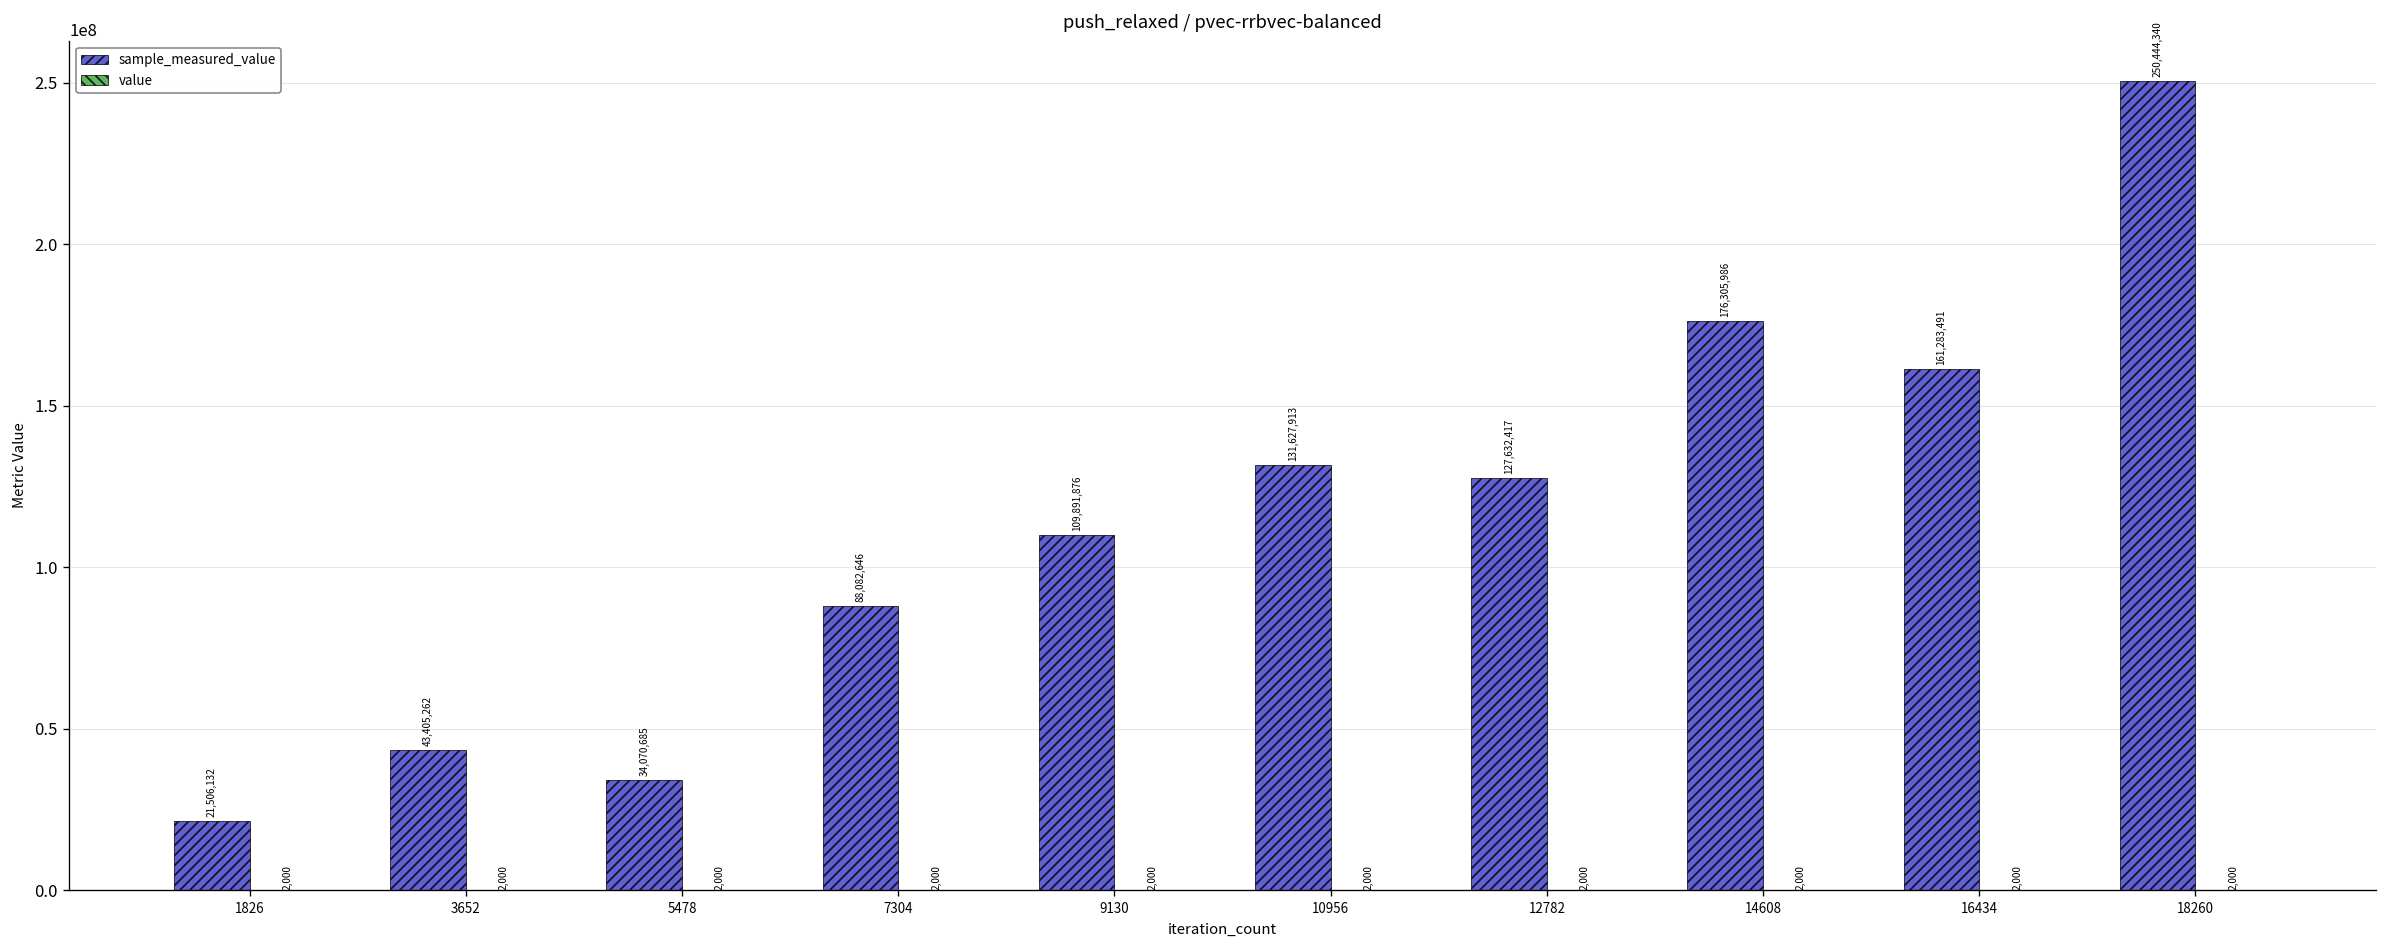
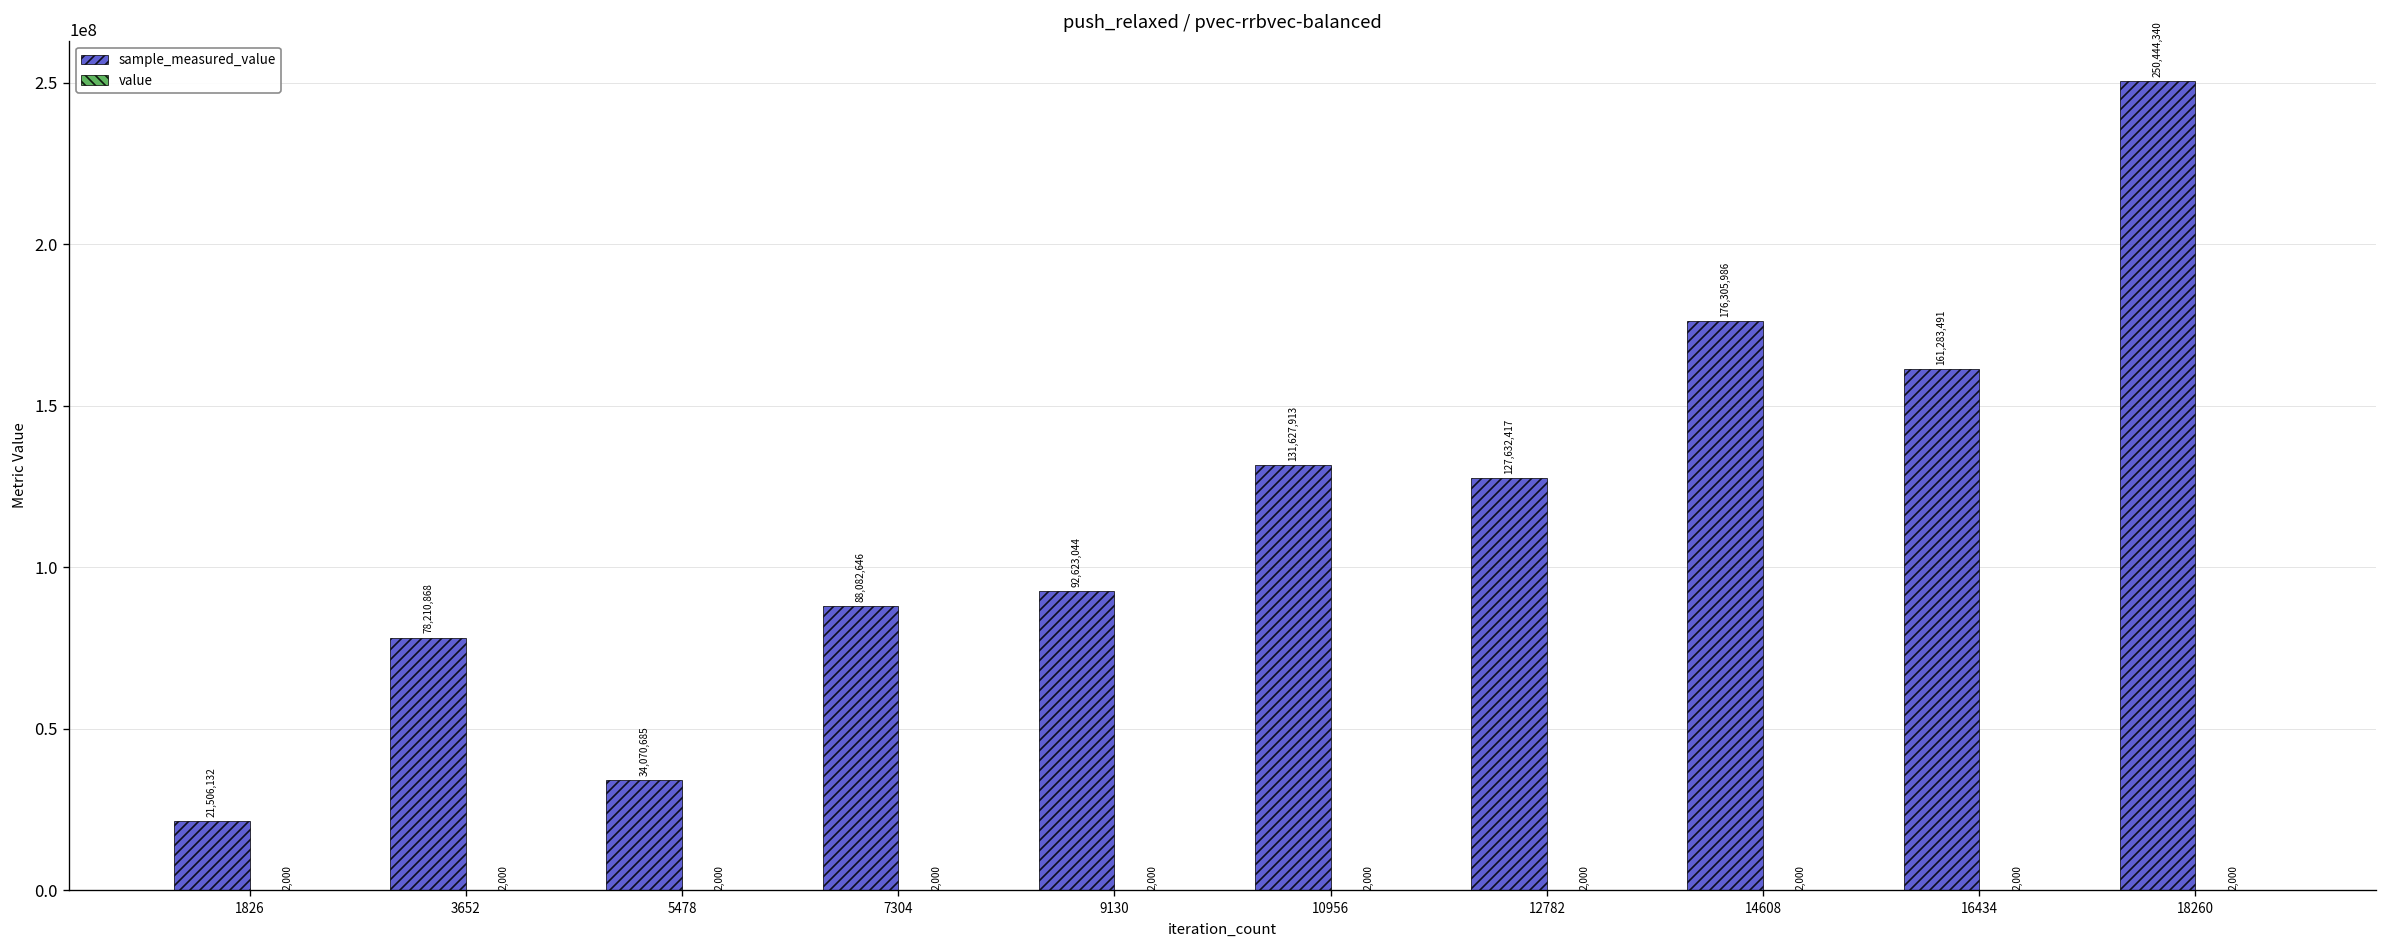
  {
    "sample_measured_value": {
      "1826": "21,506,132",
-     "3652": "43,405,262",
+     "3652": "78,210,868",
      "5478": "34,070,685",
      "7304": "88,082,646",
-     "9130": "109,891,876",
+     "9130": "92,623,044",
      "10956": "131,627,913",
      "12782": "127,632,417",
      "14608": "176,305,986",
      "16434": "161,283,491",
      "18260": "250,444,340"
    },
    "value": {
      "1826": "2,000",
      "3652": "2,000",
      "5478": "2,000",
      "7304": "2,000",
      "9130": "2,000",
      "10956": "2,000",
      "12782": "2,000",
      "14608": "2,000",
      "16434": "2,000",
      "18260": "2,000"
    }
  }
